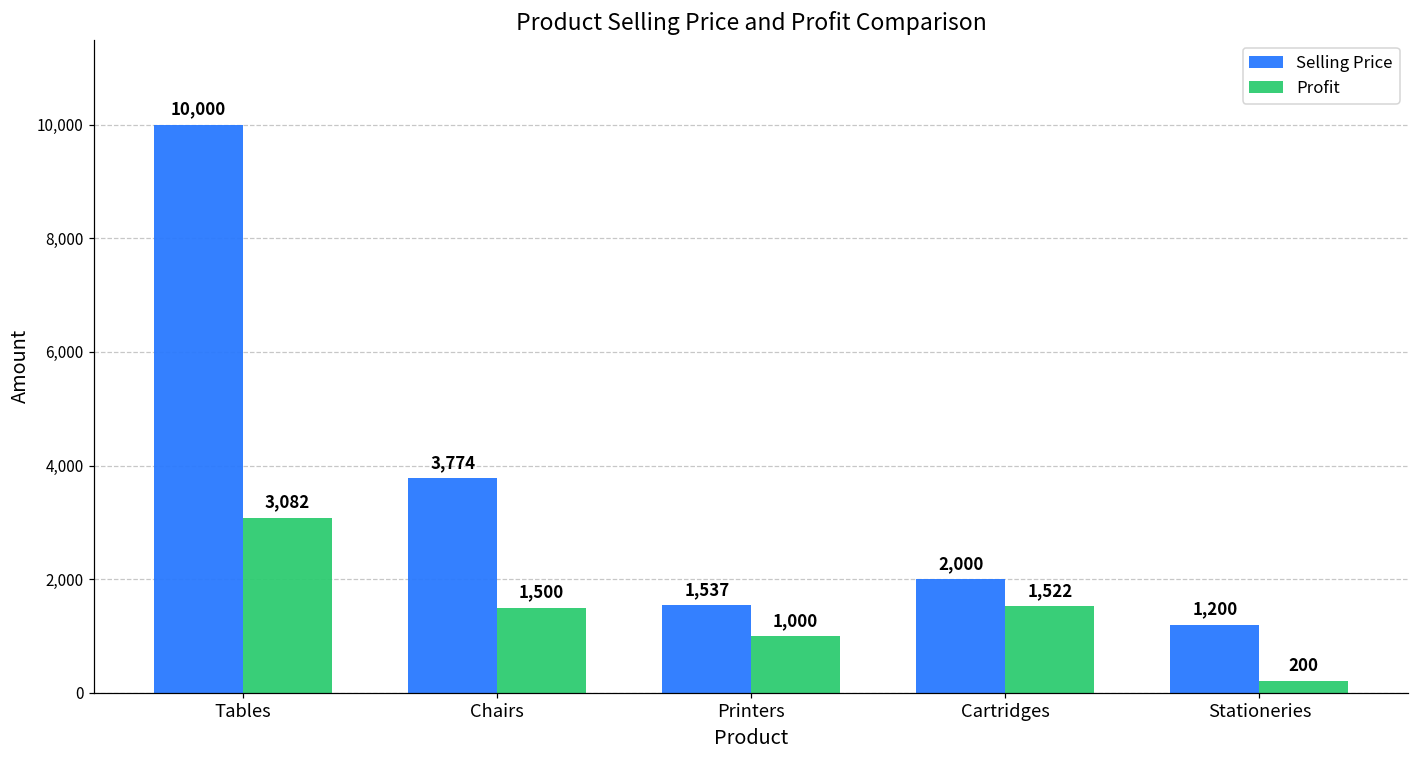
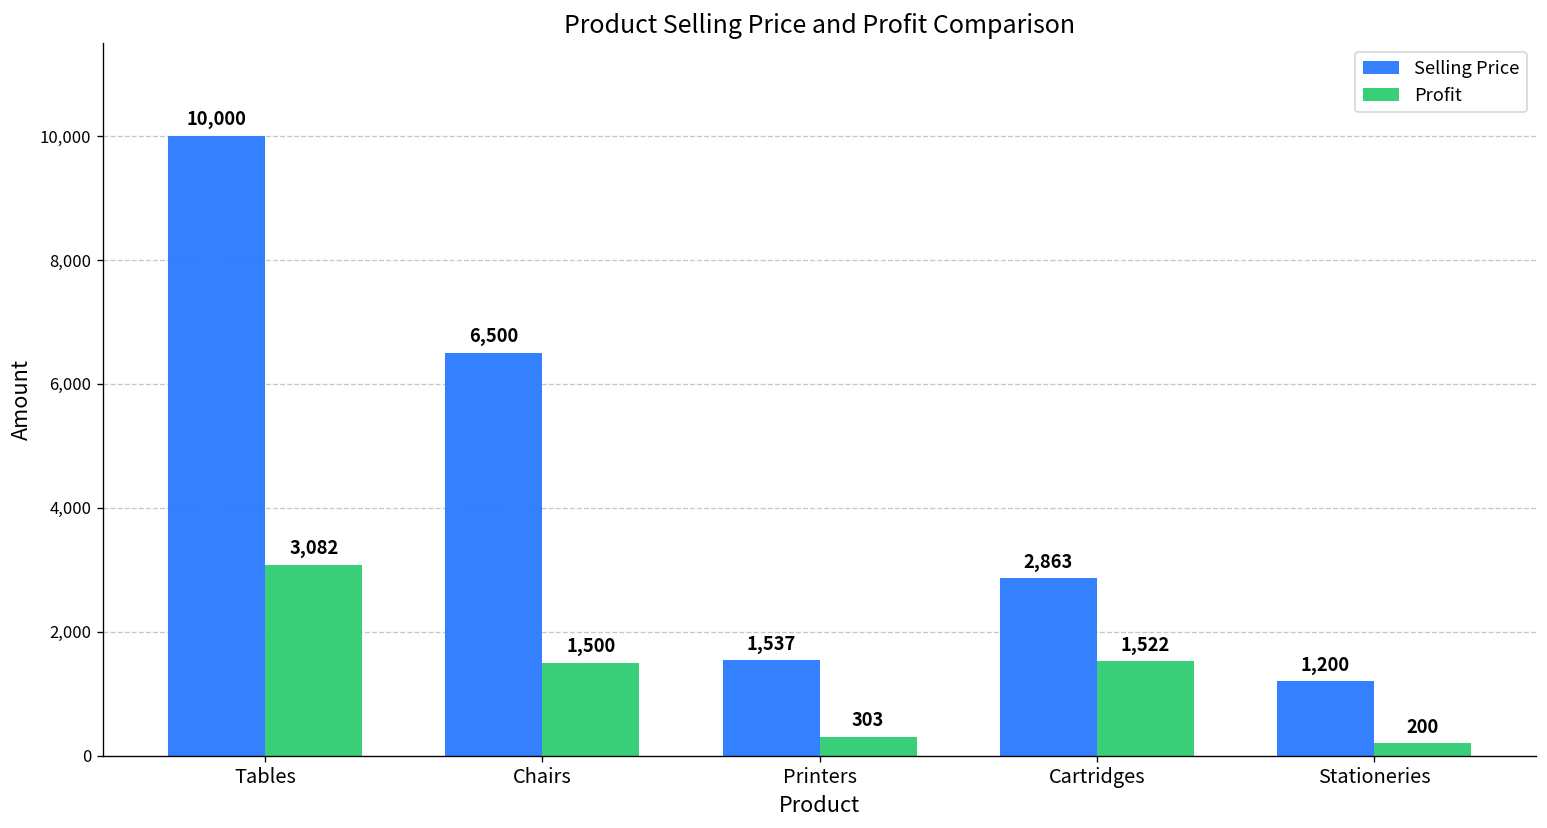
  {
    "Selling Price": {
      "Tables": "10,000",
-     "Chairs": "3,774",
+     "Chairs": "6,500",
      "Printers": "1,537",
-     "Cartridges": "2,000",
+     "Cartridges": "2,863",
      "Stationeries": "1,200"
    },
    "Profit": {
      "Tables": "3,082",
      "Chairs": "1,500",
-     "Printers": "1,000",
+     "Printers": "303",
      "Cartridges": "1,522",
      "Stationeries": "200"
    }
  }
